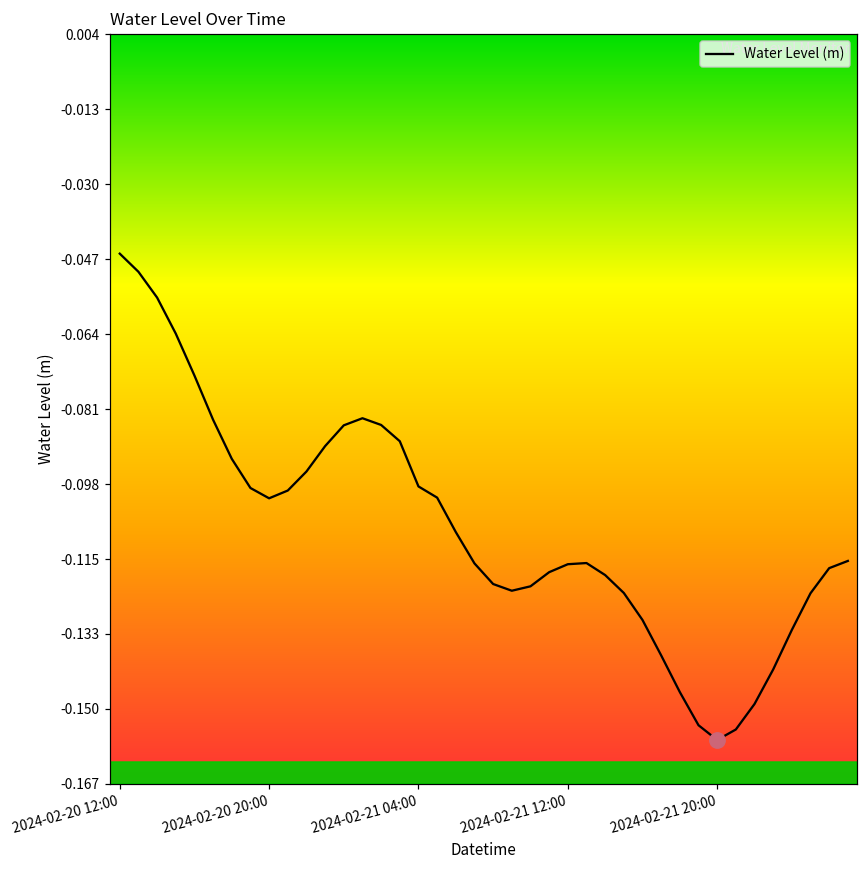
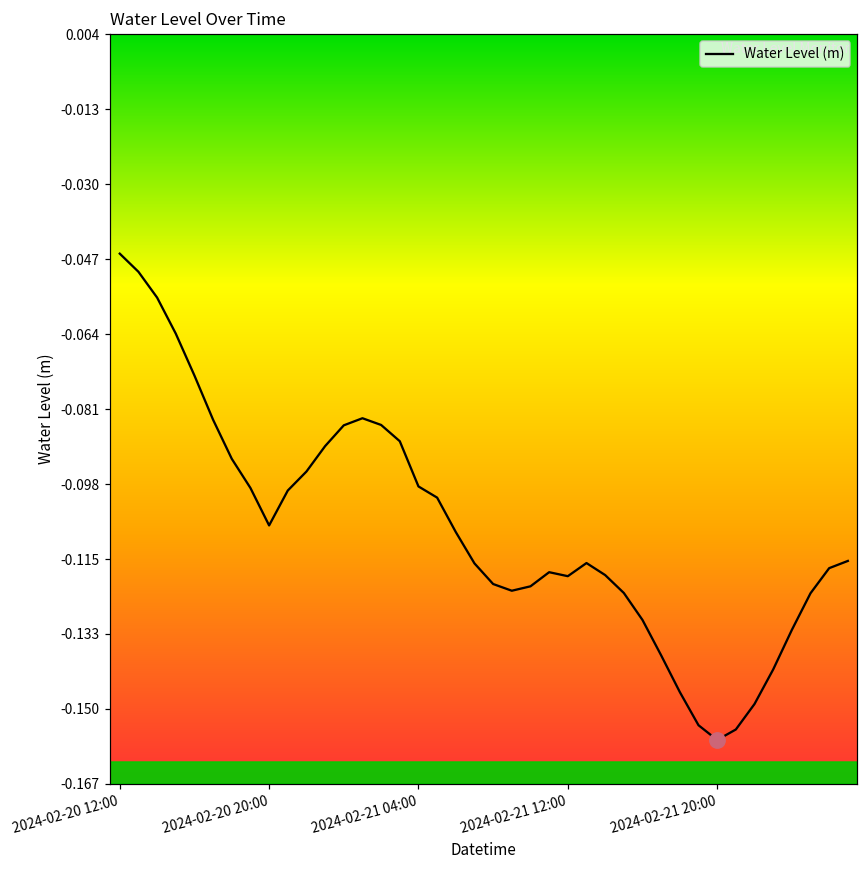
  {
    "Water Level (m)": {
      "2024-02-20 12:00": -0.046,
-     "2024-02-20 20:00": -0.102,
+     "2024-02-20 20:00": -0.108,
      "2024-02-21 04:00": -0.099,
-     "2024-02-21 12:00": -0.117
+     "2024-02-21 12:00": -0.119
    }
  }
